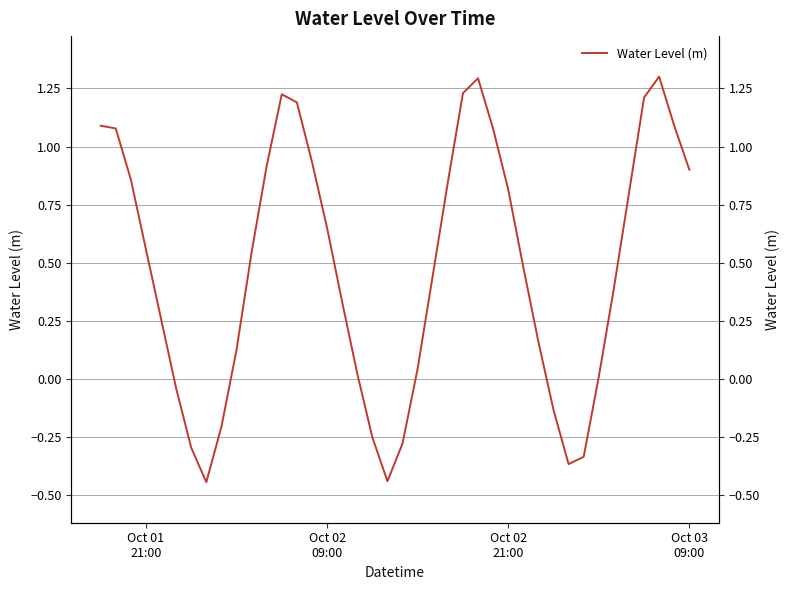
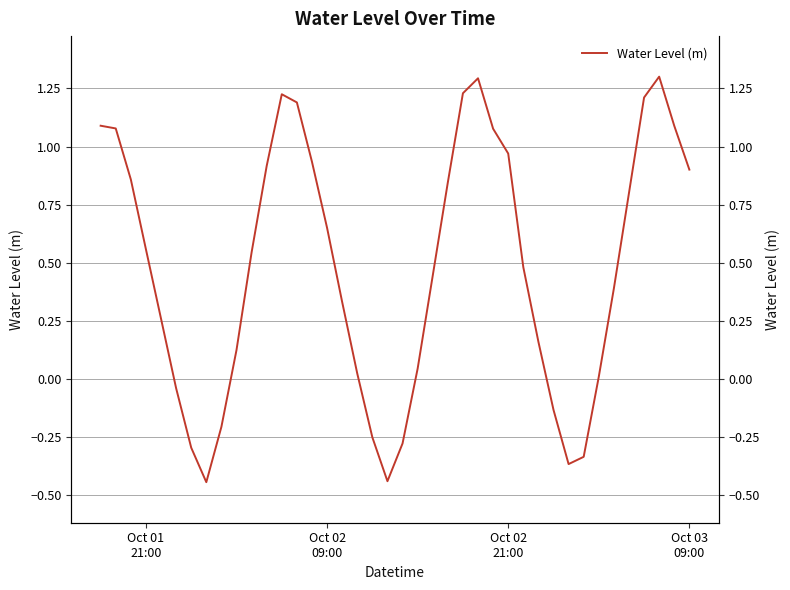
  {
    "Oct 01 21:00": 0.56,
    "Oct 02 09:00": 0.65,
-   "Oct 02 21:00": 0.82,
+   "Oct 02 21:00": 0.97,
    "Oct 03 09:00": 0.90
  }
